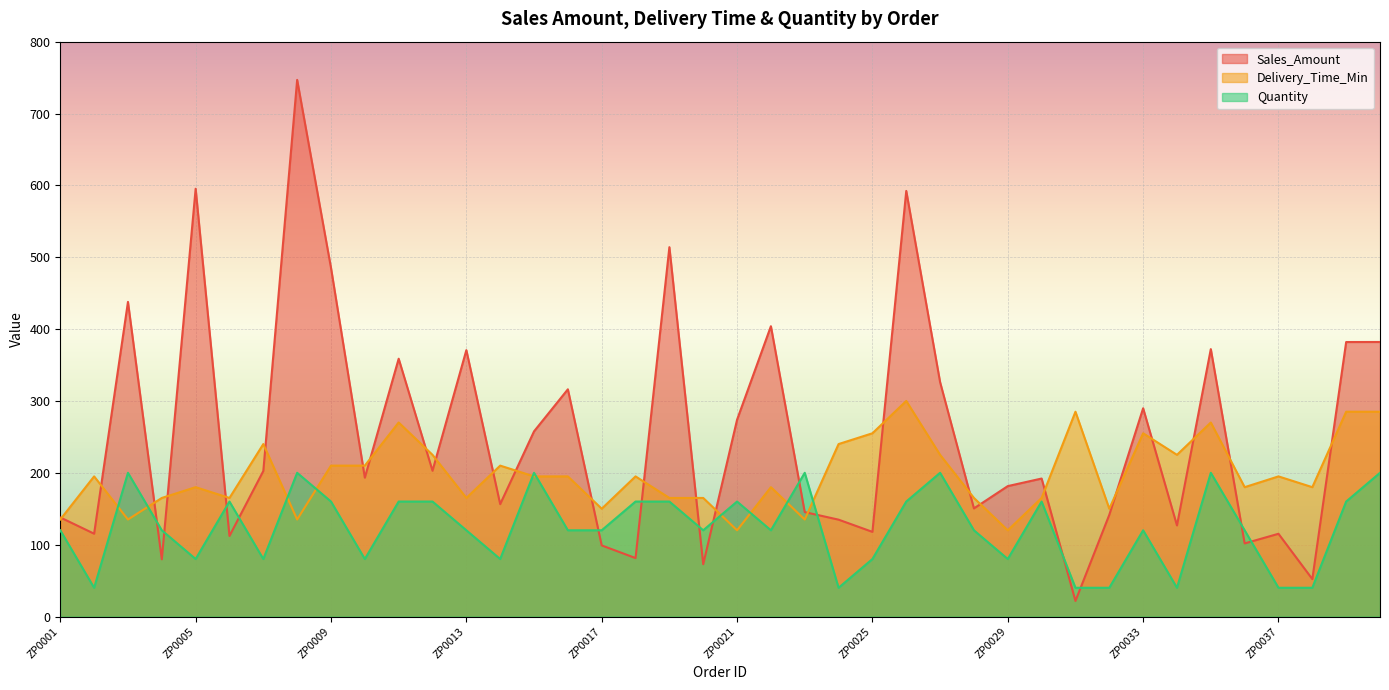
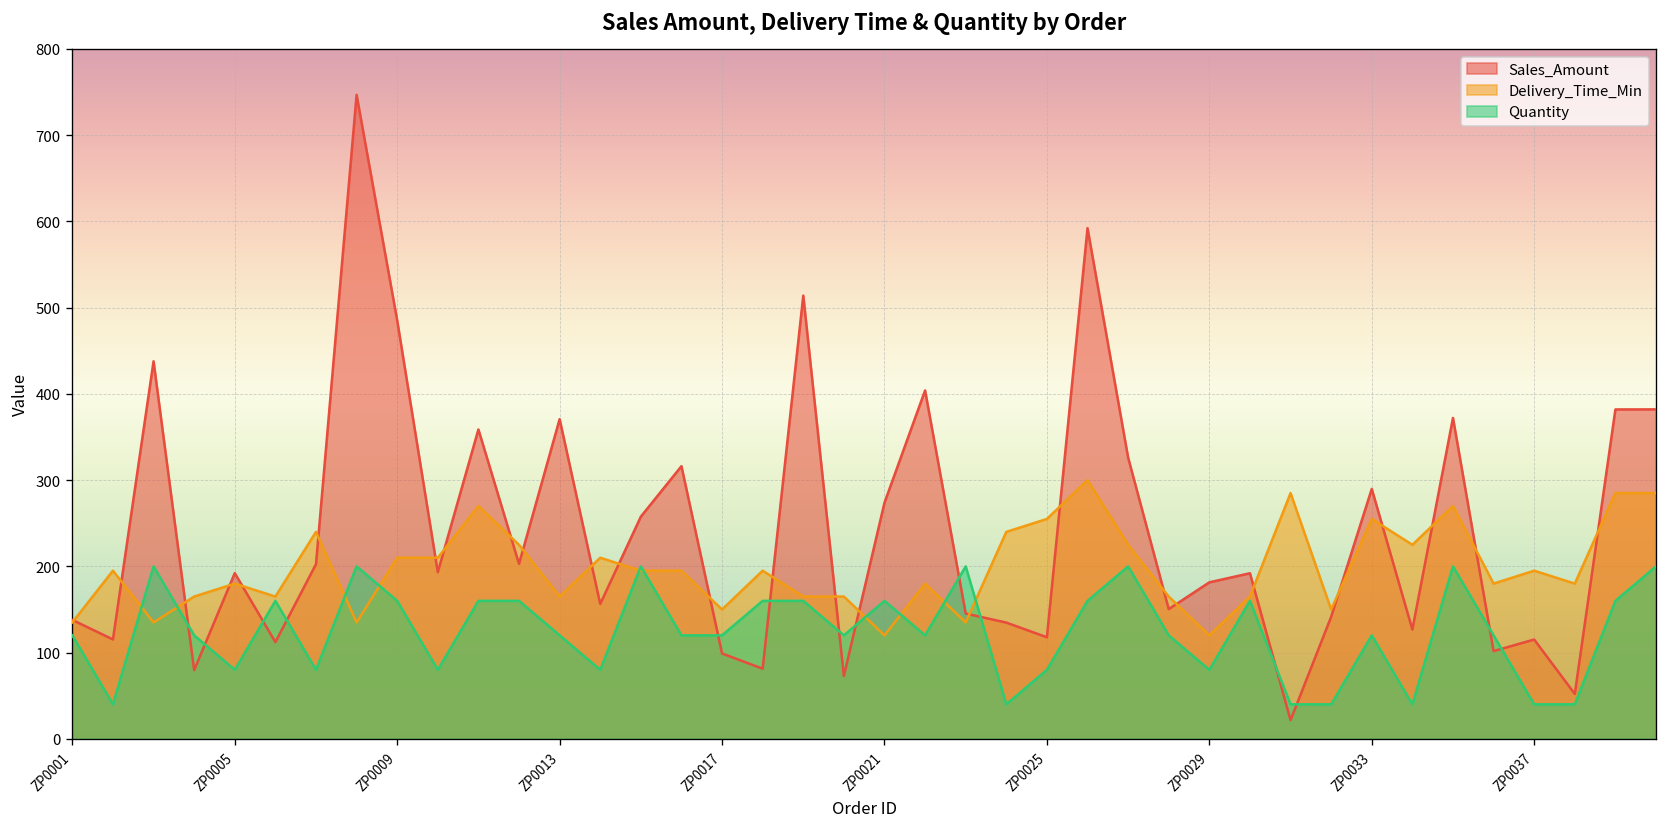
  {
    "Sales_Amount": {
-     "ZP0005": 600,
+     "ZP0005": 190,
      "ZP0009": 490,
      "ZP0013": 370,
      "ZP0017": 100,
      "ZP0021": 270,
      "ZP0025": 120,
      "ZP0029": 180,
      "ZP0033": 290,
      "ZP0037": 120
    },
    "Delivery_Time_Min": {
      "ZP0005": 180,
      "ZP0009": 210,
      "ZP0013": 170,
      "ZP0017": 150,
      "ZP0021": 120,
      "ZP0025": 260,
      "ZP0029": 120,
      "ZP0033": 260,
      "ZP0037": 200
    },
    "Quantity": {
      "ZP0001": 120,
      "ZP0005": 80,
      "ZP0009": 160,
      "ZP0013": 120,
      "ZP0017": 120,
      "ZP0021": 160,
      "ZP0025": 80,
      "ZP0029": 80,
      "ZP0033": 120,
      "ZP0037": 40
    }
  }
